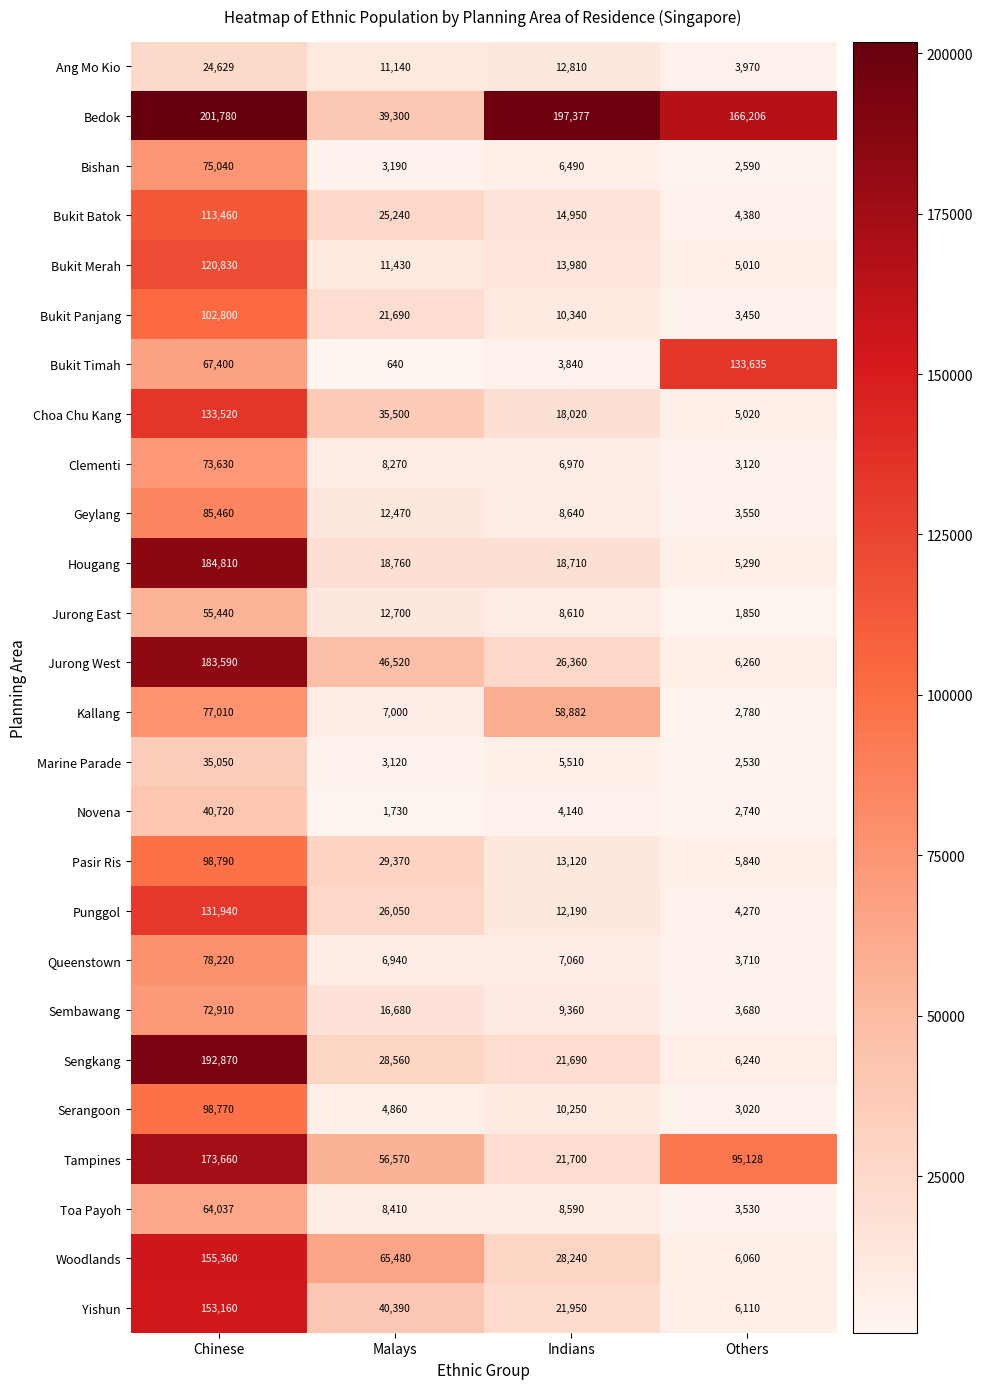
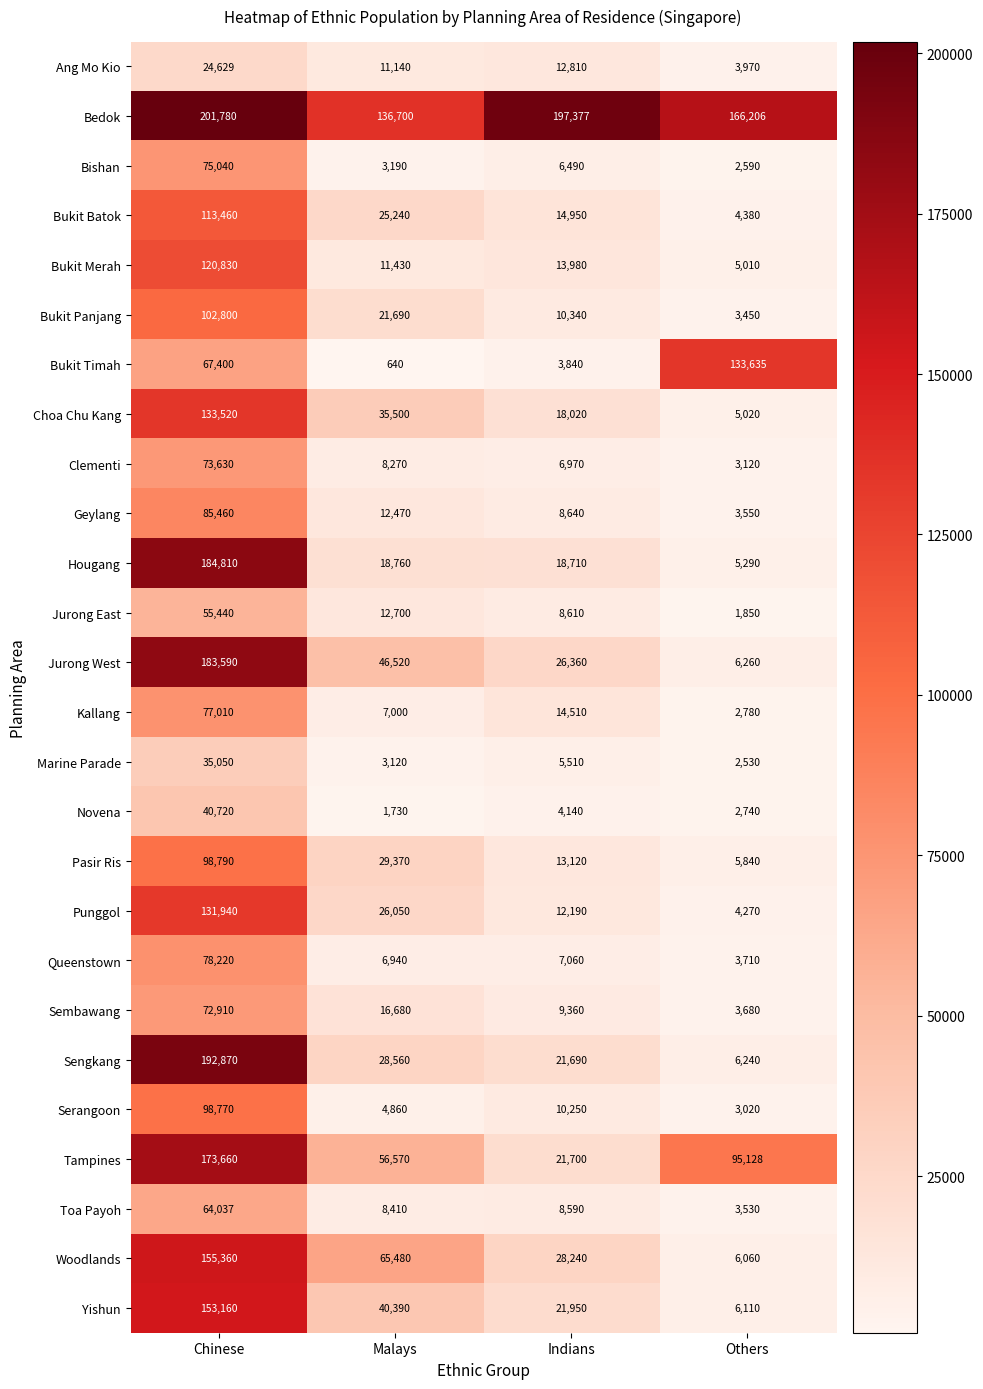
  {
    "Ang Mo Kio": {
      "Chinese": "24,629",
      "Malays": "11,140",
      "Indians": "12,810",
      "Others": "3,970"
    },
    "Bedok": {
      "Chinese": "201,780",
-     "Malays": "39,300",
+     "Malays": "136,700",
      "Indians": "197,377",
      "Others": "166,206"
    },
    "Bishan": {
      "Chinese": "75,040",
      "Malays": "3,190",
      "Indians": "6,490",
      "Others": "2,590"
    },
    "Bukit Batok": {
      "Chinese": "113,460",
      "Malays": "25,240",
      "Indians": "14,950",
      "Others": "4,380"
    },
    "Bukit Merah": {
      "Chinese": "120,830",
      "Malays": "11,430",
      "Indians": "13,980",
      "Others": "5,010"
    },
    "Bukit Panjang": {
      "Chinese": "102,800",
      "Malays": "21,690",
      "Indians": "10,340",
      "Others": "3,450"
    },
    "Bukit Timah": {
      "Chinese": "67,400",
      "Malays": "640",
      "Indians": "3,840",
      "Others": "133,635"
    },
    "Choa Chu Kang": {
      "Chinese": "133,520",
      "Malays": "35,500",
      "Indians": "18,020",
      "Others": "5,020"
    },
    "Clementi": {
      "Chinese": "73,630",
      "Malays": "8,270",
      "Indians": "6,970",
      "Others": "3,120"
    },
    "Geylang": {
      "Chinese": "85,460",
      "Malays": "12,470",
      "Indians": "8,640",
      "Others": "3,550"
    },
    "Hougang": {
      "Chinese": "184,810",
      "Malays": "18,760",
      "Indians": "18,710",
      "Others": "5,290"
    },
    "Jurong East": {
      "Chinese": "55,440",
      "Malays": "12,700",
      "Indians": "8,610",
      "Others": "1,850"
    },
    "Jurong West": {
      "Chinese": "183,590",
      "Malays": "46,520",
      "Indians": "26,360",
      "Others": "6,260"
    },
    "Kallang": {
      "Chinese": "77,010",
      "Malays": "7,000",
-     "Indians": "58,882",
+     "Indians": "14,510",
      "Others": "2,780"
    },
    "Marine Parade": {
      "Chinese": "35,050",
      "Malays": "3,120",
      "Indians": "5,510",
      "Others": "2,530"
    },
    "Novena": {
      "Chinese": "40,720",
      "Malays": "1,730",
      "Indians": "4,140",
      "Others": "2,740"
    },
    "Pasir Ris": {
      "Chinese": "98,790",
      "Malays": "29,370",
      "Indians": "13,120",
      "Others": "5,840"
    },
    "Punggol": {
      "Chinese": "131,940",
      "Malays": "26,050",
      "Indians": "12,190",
      "Others": "4,270"
    },
    "Queenstown": {
      "Chinese": "78,220",
      "Malays": "6,940",
      "Indians": "7,060",
      "Others": "3,710"
    },
    "Sembawang": {
      "Chinese": "72,910",
      "Malays": "16,680",
      "Indians": "9,360",
      "Others": "3,680"
    },
    "Sengkang": {
      "Chinese": "192,870",
      "Malays": "28,560",
      "Indians": "21,690",
      "Others": "6,240"
    },
    "Serangoon": {
      "Chinese": "98,770",
      "Malays": "4,860",
      "Indians": "10,250",
      "Others": "3,020"
    },
    "Tampines": {
      "Chinese": "173,660",
      "Malays": "56,570",
      "Indians": "21,700",
      "Others": "95,128"
    },
    "Toa Payoh": {
      "Chinese": "64,037",
      "Malays": "8,410",
      "Indians": "8,590",
      "Others": "3,530"
    },
    "Woodlands": {
      "Chinese": "155,360",
      "Malays": "65,480",
      "Indians": "28,240",
      "Others": "6,060"
    },
    "Yishun": {
      "Chinese": "153,160",
      "Malays": "40,390",
      "Indians": "21,950",
      "Others": "6,110"
    }
  }
